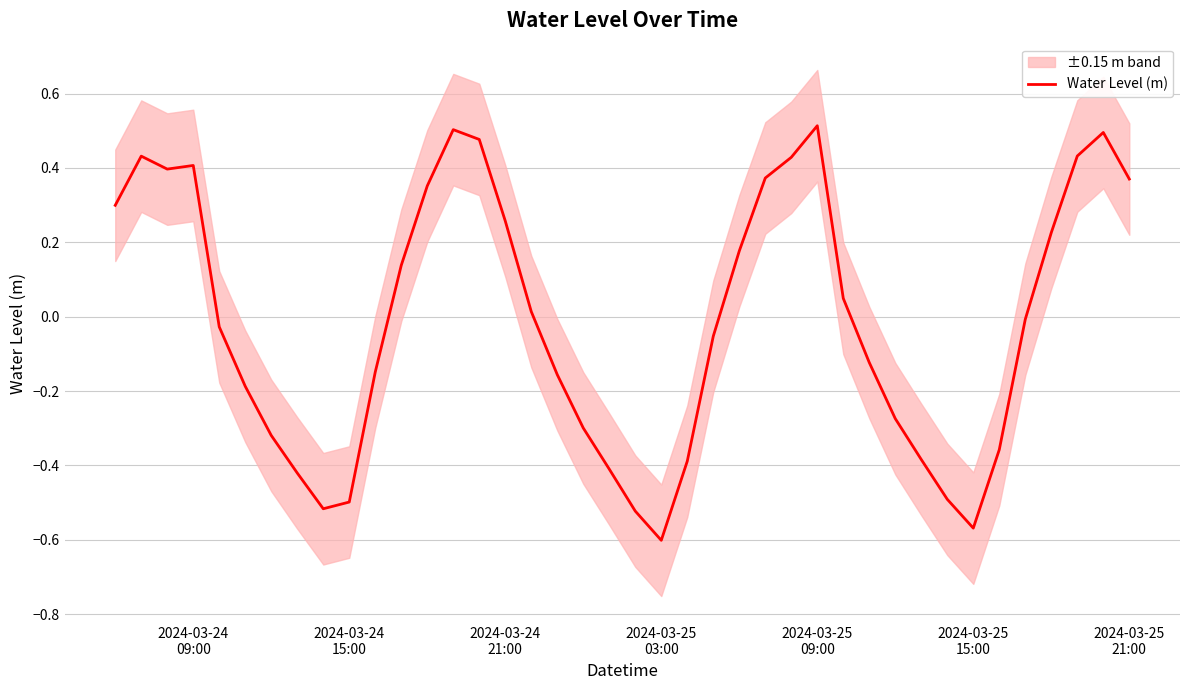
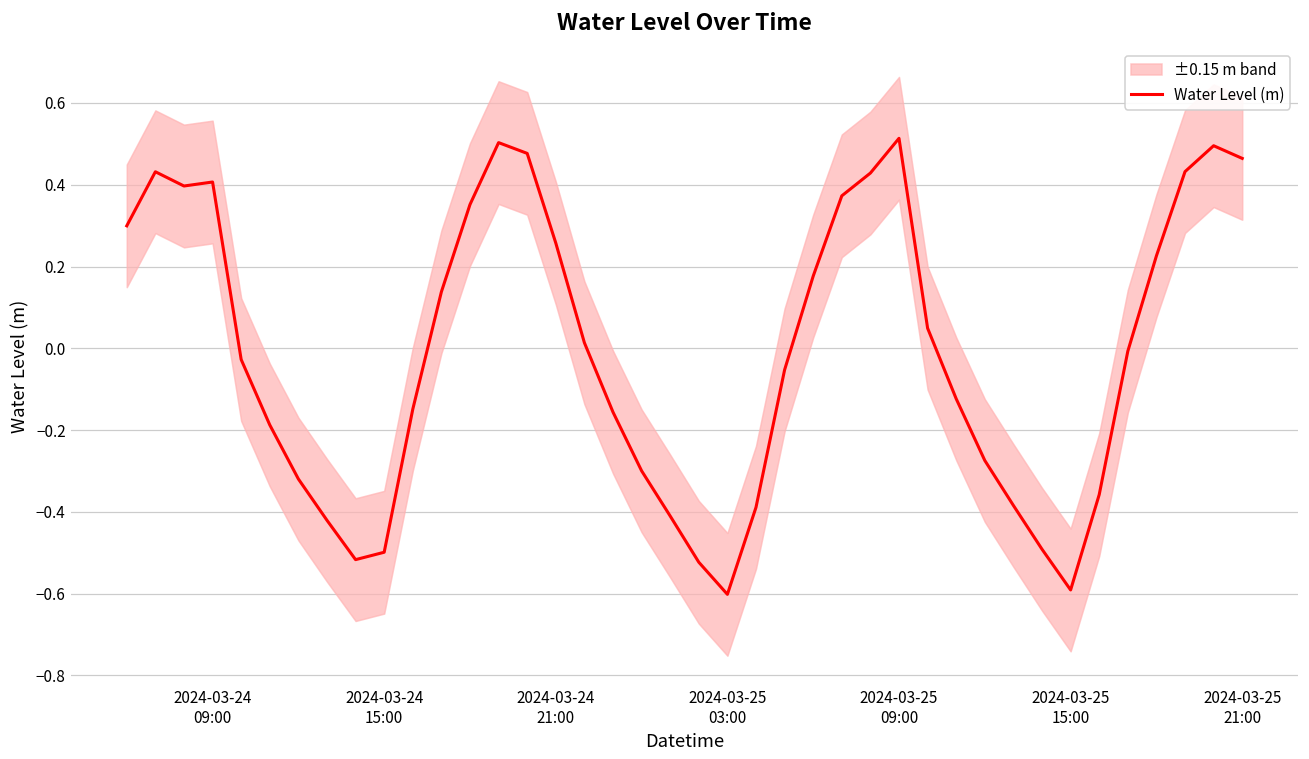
  {
    "Water Level (m)": {
      "2024-03-24 09:00": 0.41,
      "2024-03-24 15:00": -0.50,
      "2024-03-24 21:00": 0.26,
      "2024-03-25 03:00": -0.60,
      "2024-03-25 09:00": 0.51,
-     "2024-03-25 15:00": -0.57,
-     "2024-03-25 21:00": 0.37
+     "2024-03-25 15:00": -0.59,
+     "2024-03-25 21:00": 0.46
    }
  }
